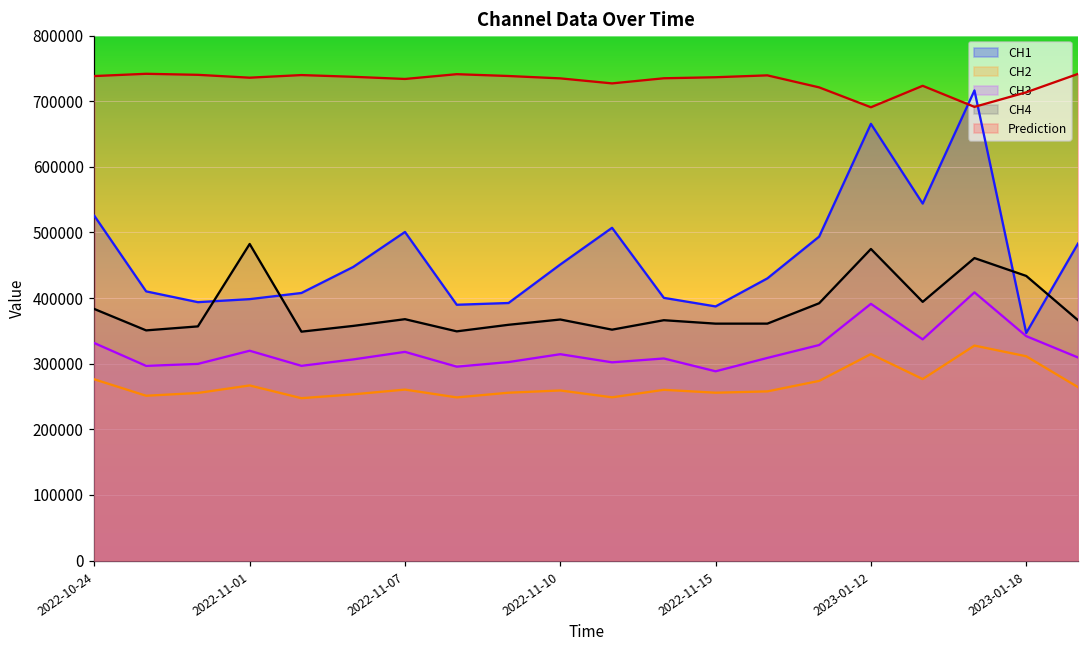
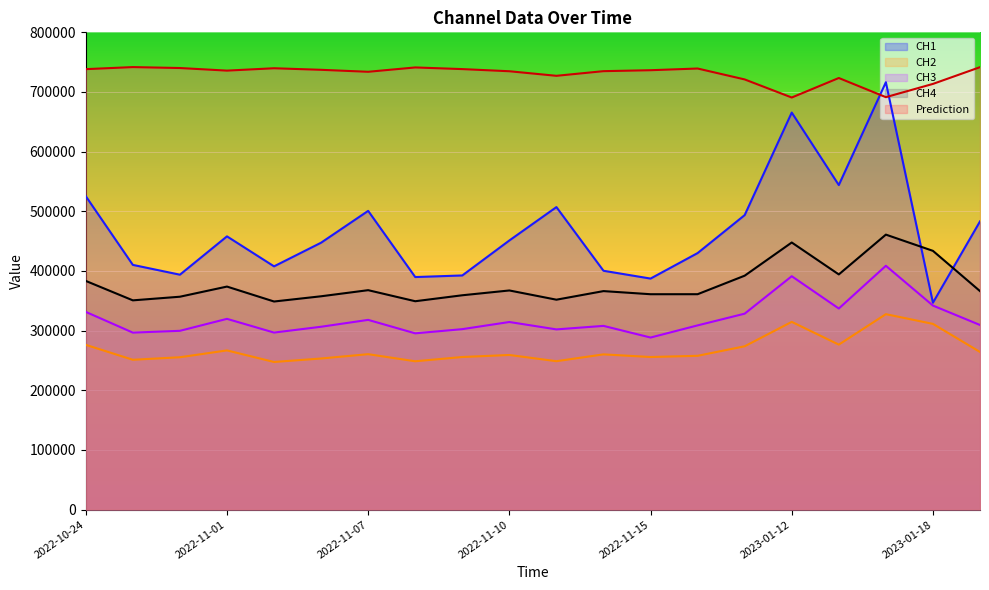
  {
    "CH1": {
      "2022-10-24": 530000,
-     "2022-11-01": 400000,
+     "2022-11-01": 460000,
      "2022-11-07": 500000,
      "2022-11-10": 450000,
      "2022-11-15": 390000,
      "2023-01-12": 670000,
      "2023-01-18": 350000
    },
    "CH3": {
      "2022-10-24": 330000,
      "2022-11-01": 320000,
      "2022-11-07": 320000,
      "2022-11-10": 310000,
      "2022-11-15": 290000,
      "2023-01-12": 390000,
      "2023-01-18": 340000
    },
    "CH4": {
      "2022-10-24": 380000,
-     "2022-11-01": 480000,
+     "2022-11-01": 370000,
      "2022-11-07": 370000,
      "2022-11-10": 370000,
      "2022-11-15": 360000,
-     "2023-01-12": 470000,
+     "2023-01-12": 450000,
      "2023-01-18": 430000
    }
  }
